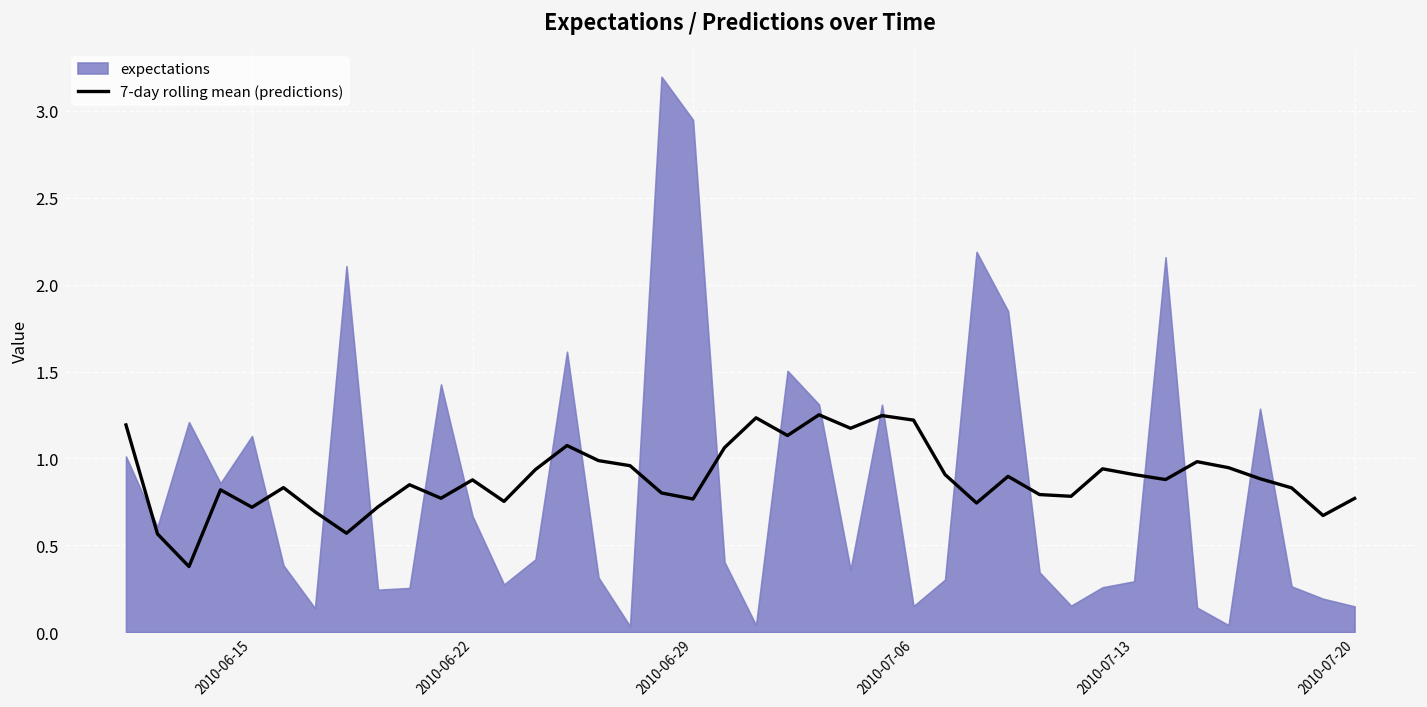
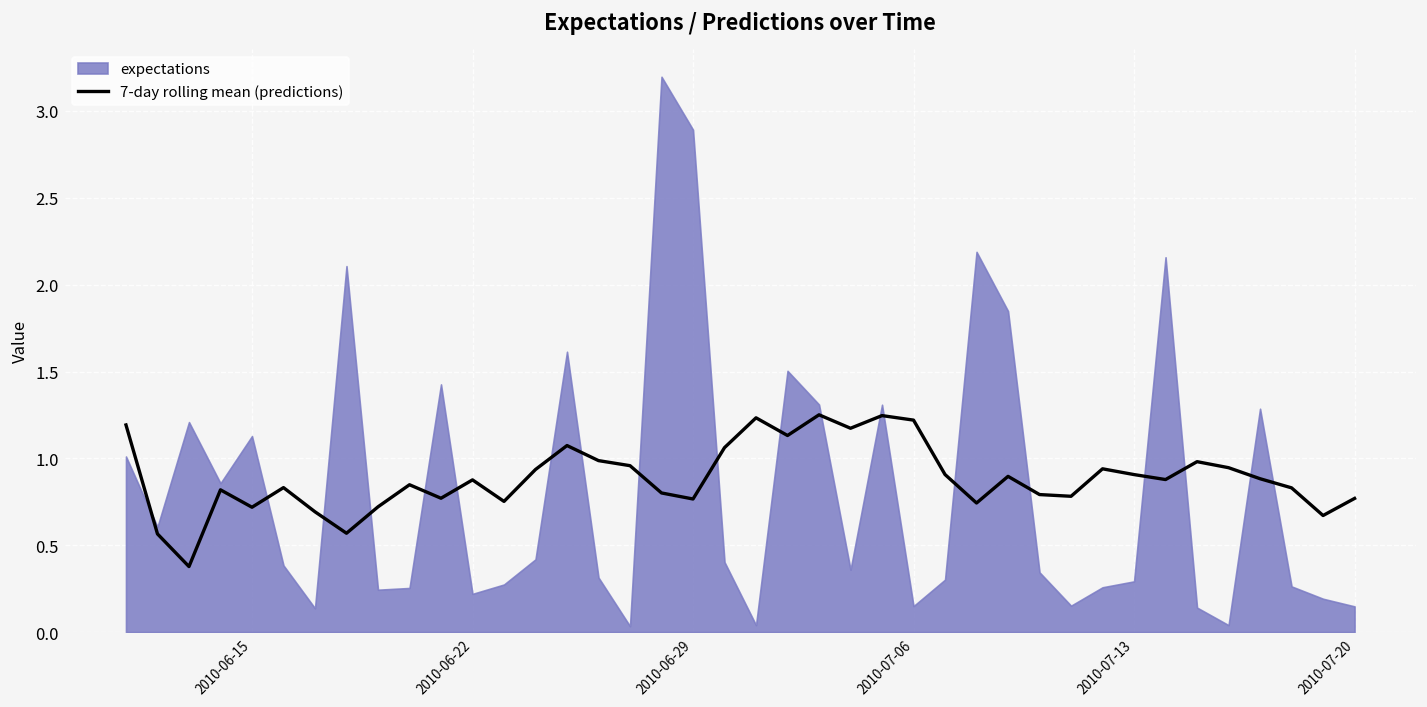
  {
    "7-day rolling mean (predictions)": {
      "2010-06-15": 0.72,
      "2010-06-22": 0.88,
      "2010-06-29": 0.77,
      "2010-07-06": 1.22,
      "2010-07-13": 0.91,
      "2010-07-20": 0.77
    },
    "expectations": {
      "2010-06-15": 1.13,
-     "2010-06-22": 0.67,
-     "2010-06-29": 2.95,
+     "2010-06-22": 0.22,
+     "2010-06-29": 2.89,
      "2010-07-06": 0.15,
      "2010-07-13": 0.29,
      "2010-07-20": 0.15
    }
  }
